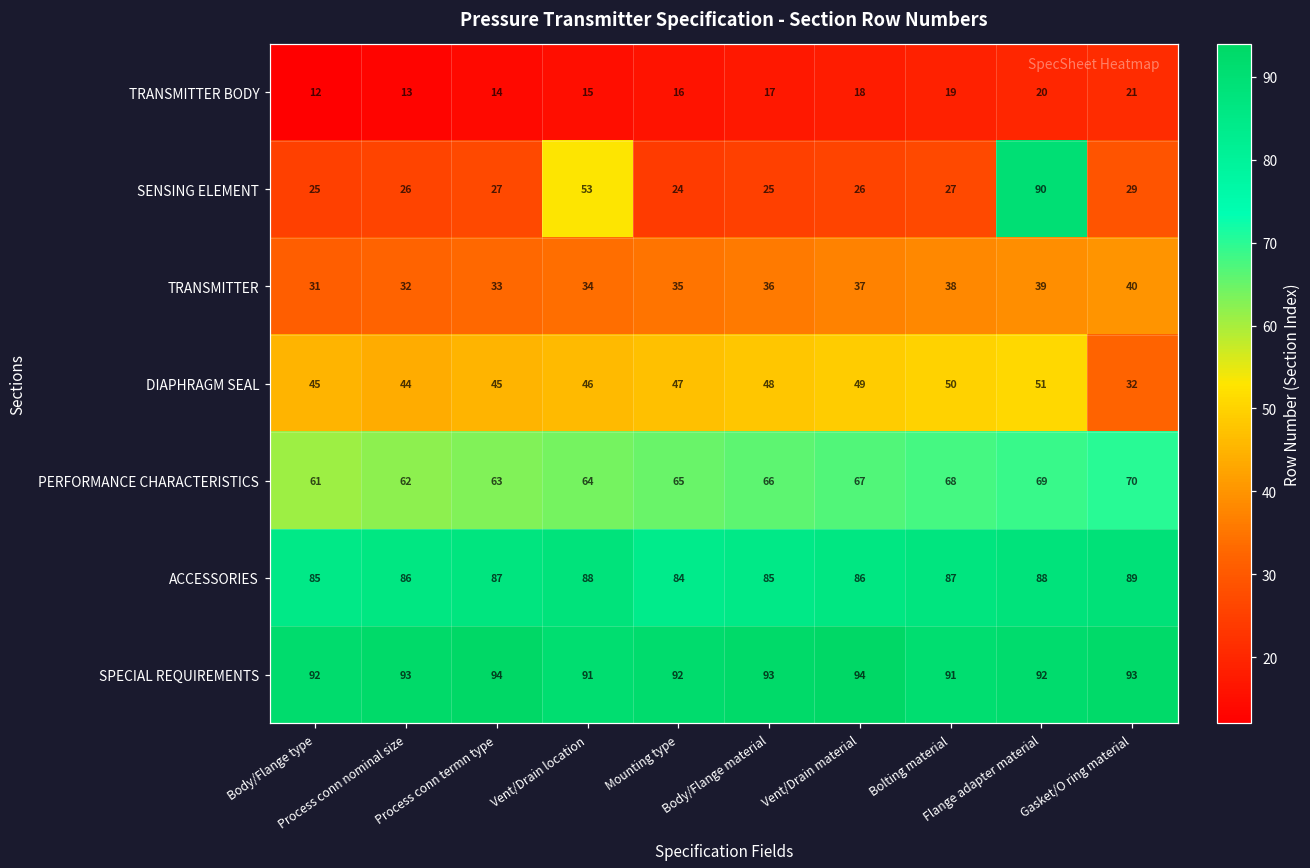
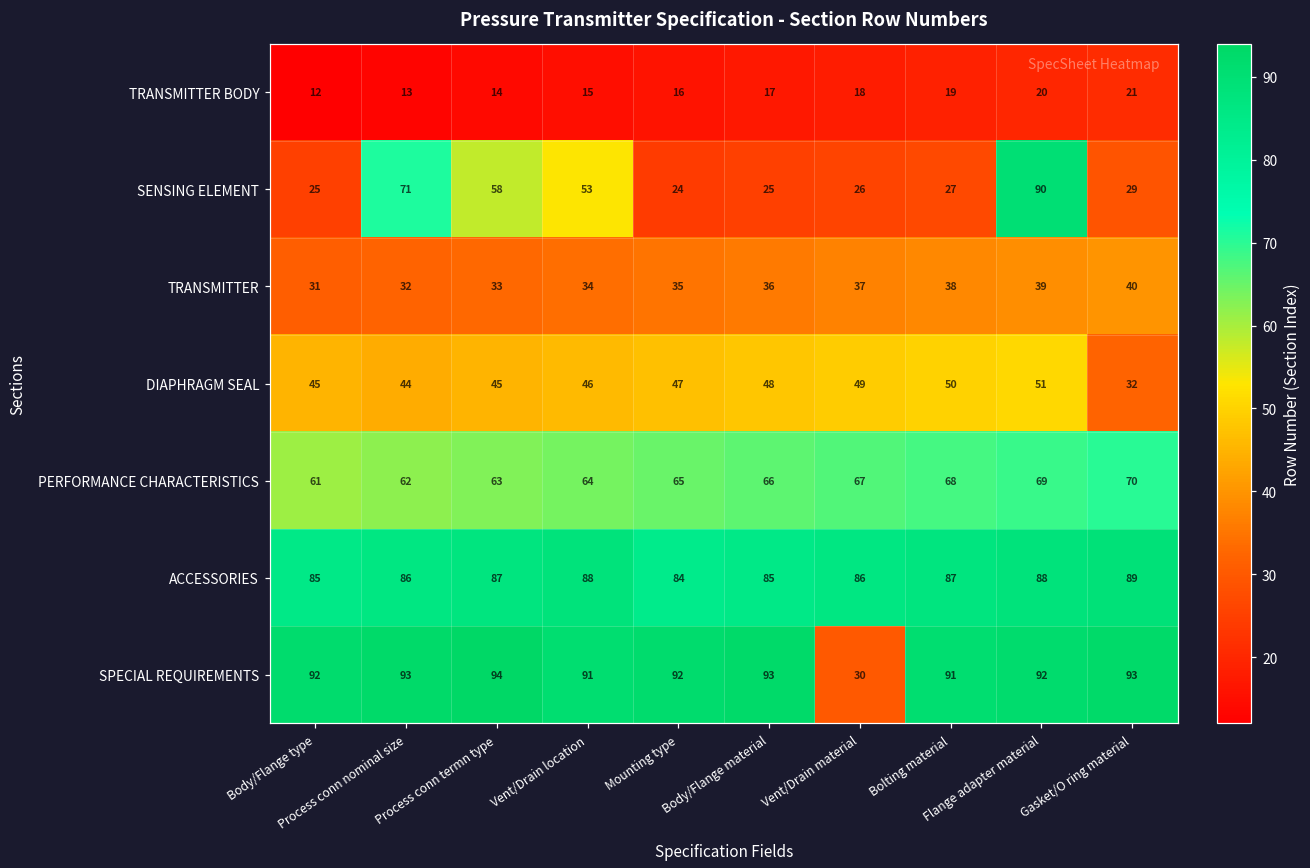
  {
    "TRANSMITTER BODY": {
      "Body/Flange type": 12,
      "Process conn nominal size": 13,
      "Process conn termn type": 14,
      "Vent/Drain location": 15,
      "Mounting type": 16,
      "Body/Flange material": 17,
      "Vent/Drain material": 18,
      "Bolting material": 19,
      "Flange adapter material": 20
    },
    "SENSING ELEMENT": {
      "Body/Flange type": 25,
-     "Process conn nominal size": 26,
-     "Process conn termn type": 27,
+     "Process conn nominal size": 71,
+     "Process conn termn type": 58,
      "Vent/Drain location": 53,
      "Mounting type": 24,
      "Body/Flange material": 25,
      "Vent/Drain material": 26,
      "Bolting material": 27,
      "Flange adapter material": 90,
      "Gasket/O ring material": 29
    },
    "TRANSMITTER": {
      "Body/Flange type": 31,
      "Process conn nominal size": 32,
      "Process conn termn type": 33,
      "Vent/Drain location": 34,
      "Mounting type": 35,
      "Body/Flange material": 36,
      "Vent/Drain material": 37,
      "Bolting material": 38,
      "Flange adapter material": 39,
      "Gasket/O ring material": 40
    },
    "DIAPHRAGM SEAL": {
      "Body/Flange type": 45,
      "Process conn nominal size": 44,
      "Process conn termn type": 45,
      "Vent/Drain location": 46,
      "Mounting type": 47,
      "Body/Flange material": 48,
      "Vent/Drain material": 49,
      "Bolting material": 50,
      "Flange adapter material": 51,
      "Gasket/O ring material": 32
    },
    "PERFORMANCE CHARACTERISTICS": {
      "Body/Flange type": 61,
      "Process conn nominal size": 62,
      "Process conn termn type": 63,
      "Vent/Drain location": 64,
      "Mounting type": 65,
      "Body/Flange material": 66,
      "Vent/Drain material": 67,
      "Bolting material": 68,
      "Flange adapter material": 69,
      "Gasket/O ring material": 70
    },
    "ACCESSORIES": {
      "Body/Flange type": 85,
      "Process conn nominal size": 86,
      "Process conn termn type": 87,
      "Vent/Drain location": 88,
      "Mounting type": 84,
      "Body/Flange material": 85,
      "Vent/Drain material": 86,
      "Bolting material": 87,
      "Flange adapter material": 88,
      "Gasket/O ring material": 89
    },
    "SPECIAL REQUIREMENTS": {
      "Body/Flange type": 92,
      "Process conn nominal size": 93,
      "Process conn termn type": 94,
      "Vent/Drain location": 91,
      "Mounting type": 92,
      "Body/Flange material": 93,
-     "Vent/Drain material": 94,
+     "Vent/Drain material": 30,
      "Bolting material": 91,
      "Flange adapter material": 92,
      "Gasket/O ring material": 93
    }
  }
